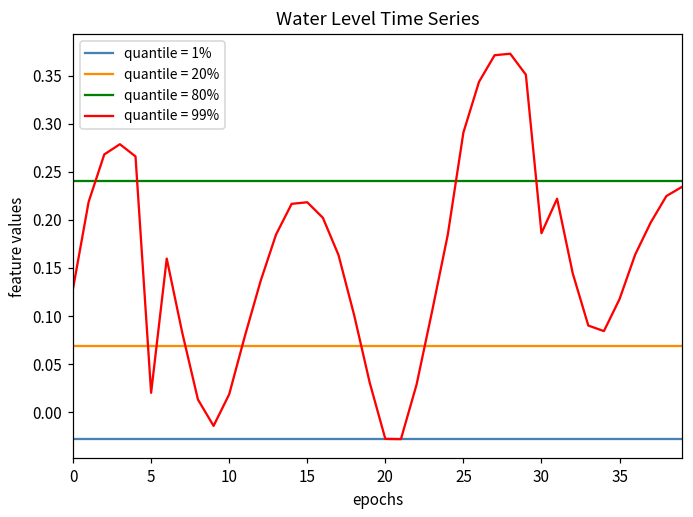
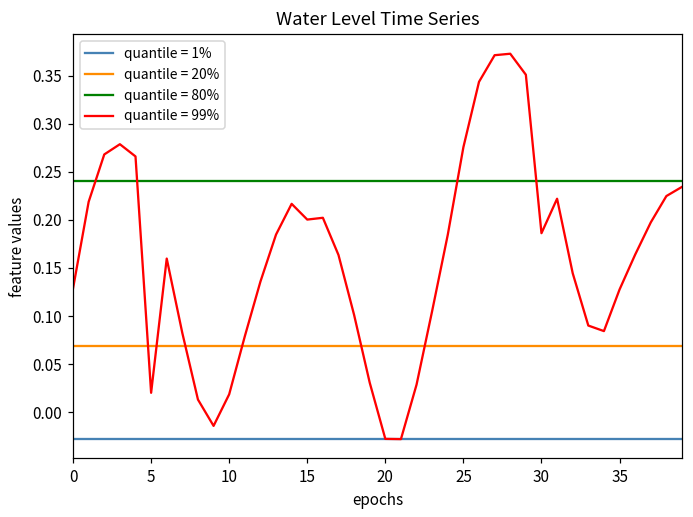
  {
    "quantile = 1%": {
      "0": -0.03,
      "5": -0.03,
      "10": -0.03,
      "15": -0.03,
      "25": -0.03,
      "30": -0.03,
      "35": -0.03
    },
    "quantile = 20%": {
      "0": 0.07,
      "5": 0.07,
      "10": 0.07,
      "15": 0.07,
      "20": 0.07,
      "25": 0.07,
      "30": 0.07,
      "35": 0.07
    },
    "quantile = 80%": {
      "0": 0.24,
      "5": 0.24,
      "10": 0.24,
      "15": 0.24,
      "20": 0.24,
      "25": 0.24,
      "30": 0.24,
      "35": 0.24
    },
    "quantile = 99%": {
      "0": 0.13,
      "5": 0.02,
      "10": 0.02,
-     "15": 0.22,
-     "25": 0.29,
+     "15": 0.20,
+     "25": 0.28,
      "30": 0.19,
-     "35": 0.12
+     "35": 0.13
    }
  }
